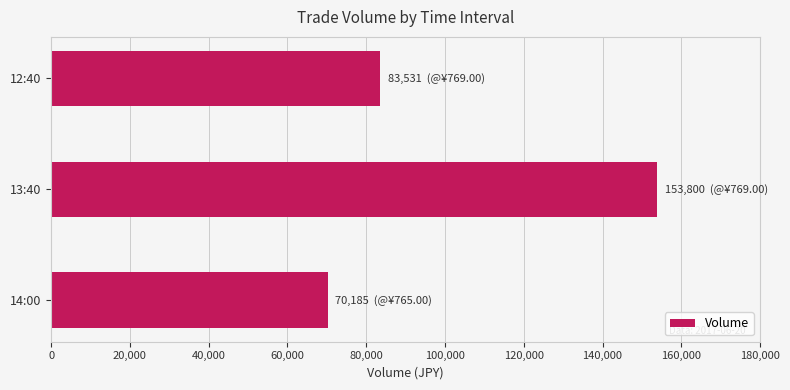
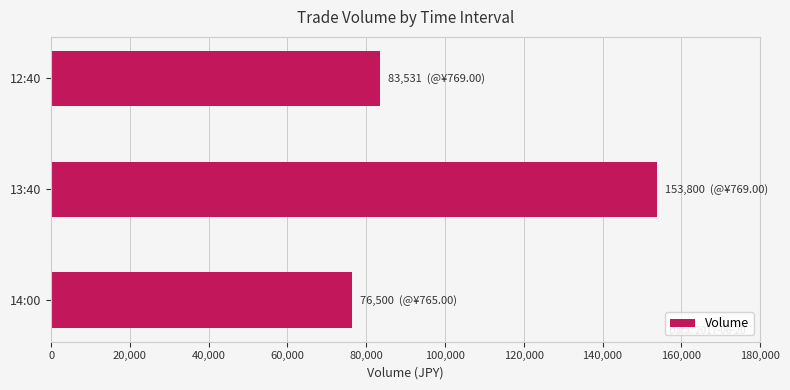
  {
    "12:40": "83,531",
    "13:40": "153,800",
-   "14:00": "70,185"
+   "14:00": "76,500"
  }
